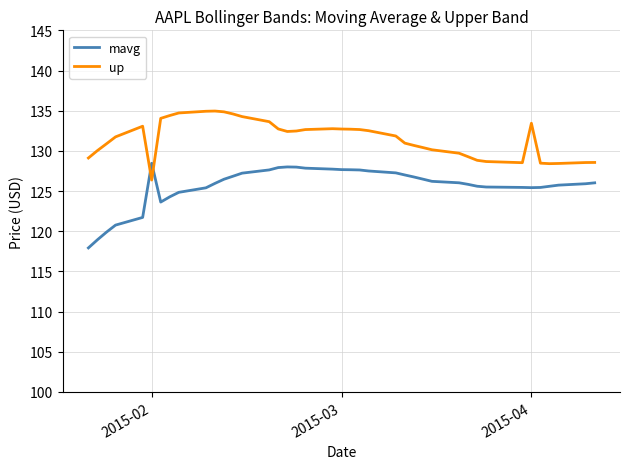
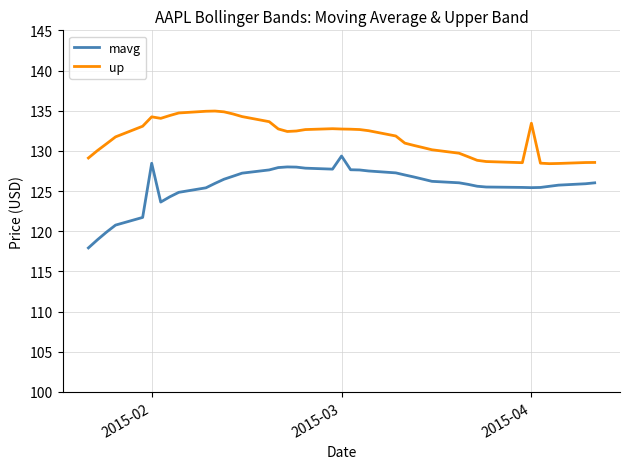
  {
    "mavg": {
      "2015-02": 128,
-     "2015-03": 128,
+     "2015-03": 129,
      "2015-04": 125
    },
    "up": {
-     "2015-02": 126,
+     "2015-02": 134,
      "2015-03": 133,
      "2015-04": 133
    }
  }
